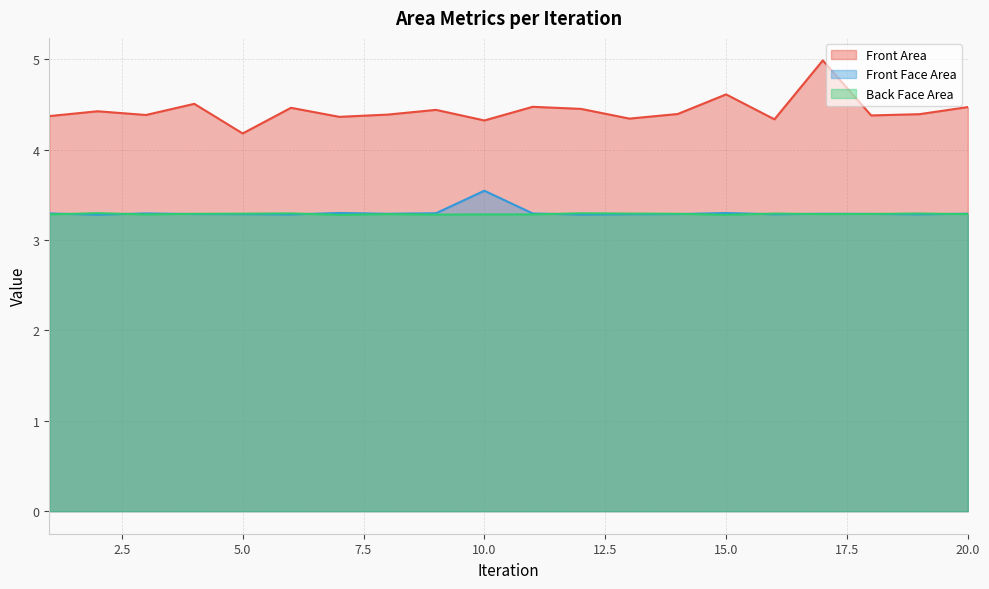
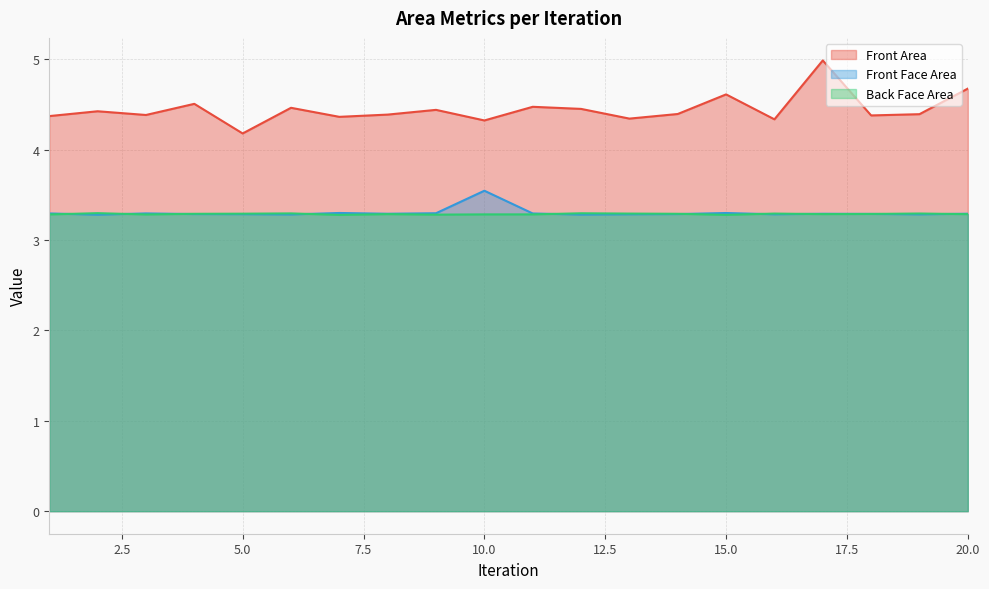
  {
    "Front Area": {
      "5.0": 4.2,
      "10.0": 4.3,
      "15.0": 4.6,
-     "20.0": 4.5
+     "20.0": 4.7
    },
    "Front Face Area": {
      "10.0": 3.5
    },
    "Back Face Area": {
      "10.0": 3.3
    }
  }
